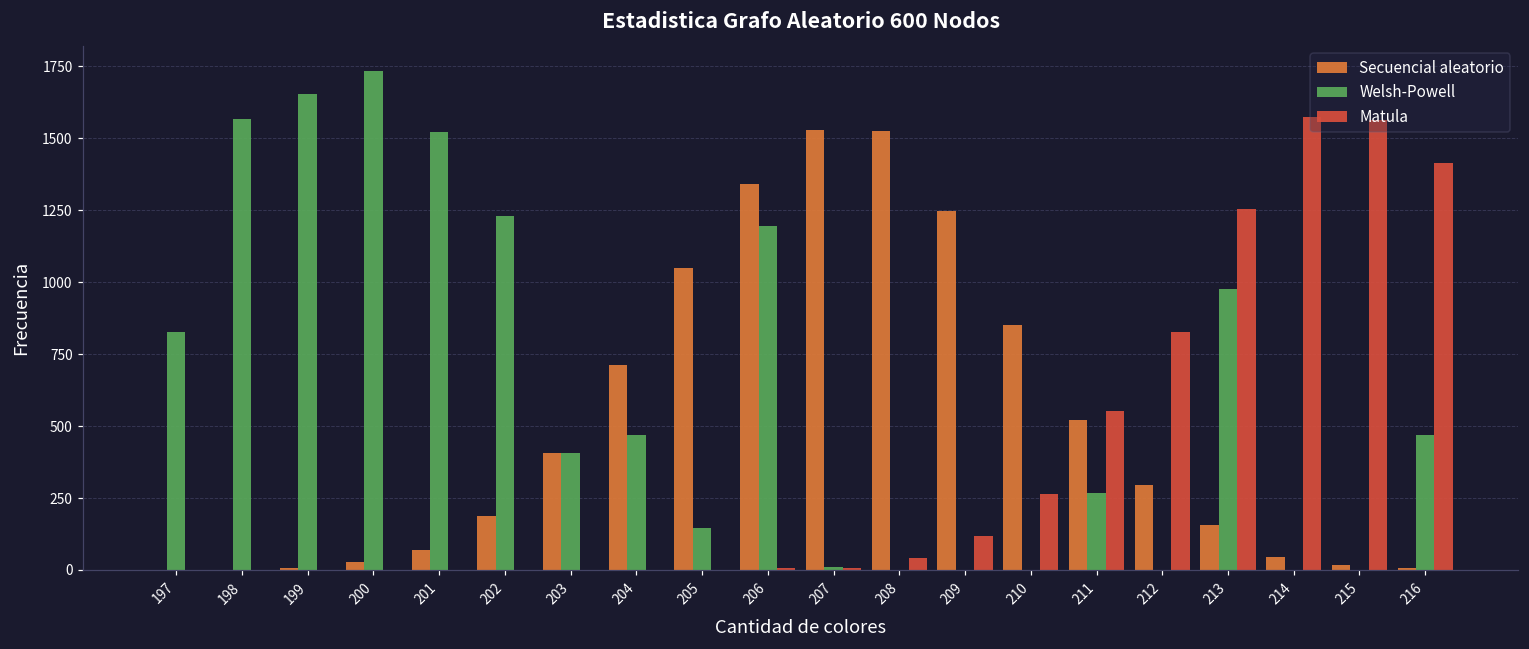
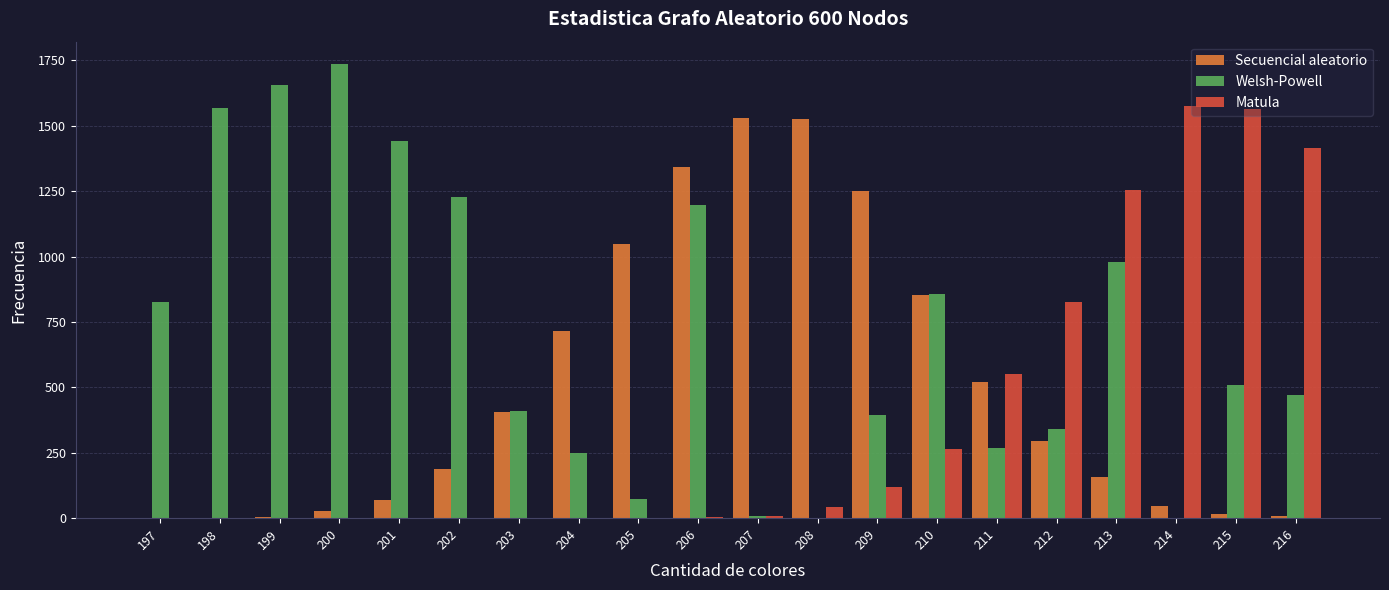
  {
    "Welsh-Powell": {
      "197": 830,
      "198": 1570,
      "199": 1660,
      "200": 1740,
-     "201": 1520,
+     "201": 1440,
      "202": 1230,
      "203": 410,
-     "204": 470,
-     "205": 150,
+     "204": 250,
+     "205": 70,
      "206": 1200,
-     "209": 0,
-     "210": 0,
+     "209": 390,
+     "210": 860,
      "211": 270,
-     "212": 0,
+     "212": 340,
      "213": 980,
      "214": 0,
-     "215": 0,
+     "215": 510,
      "216": 470
    }
  }
